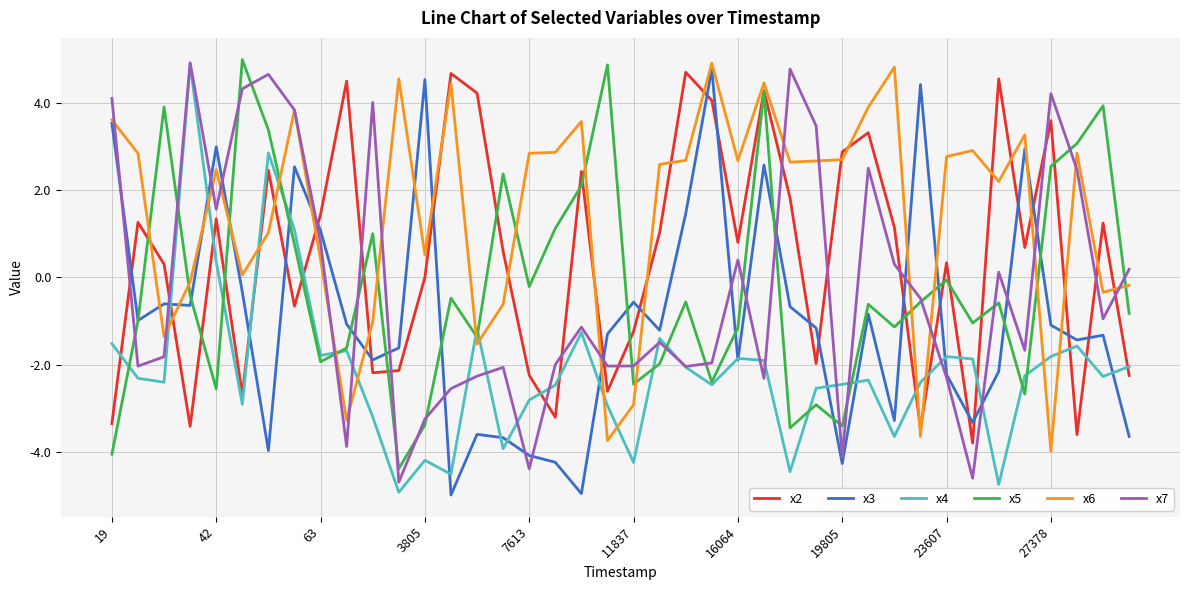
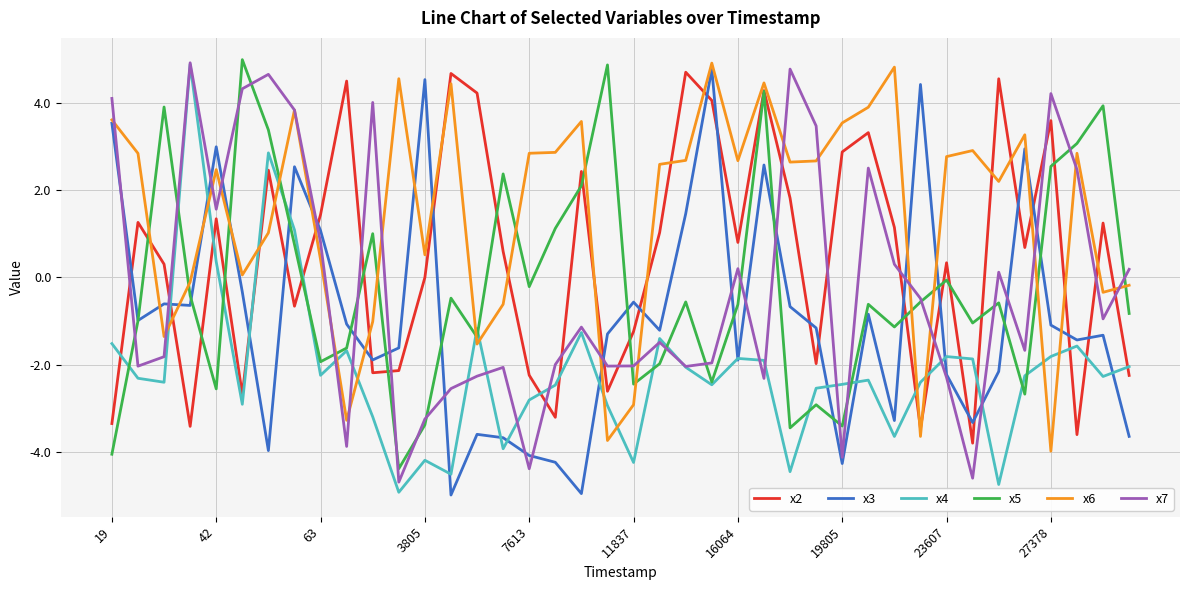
  {
    "x2": {
      "42": 1.3,
      "63": 1.4,
      "3805": 0.0,
      "7613": -2.2,
      "11837": -1.2,
      "16064": 0.8,
      "19805": 2.9,
      "23607": 0.3,
      "27378": 3.6
    },
    "x3": {
      "42": 3.0,
      "63": 1.1,
      "3805": 4.5,
      "7613": -4.1,
      "11837": -0.6,
      "19805": -4.3,
      "23607": -2.2,
      "27378": -1.1
    },
    "x4": {
      "42": 0.4,
-     "63": -1.8,
+     "63": -2.2,
      "3805": -4.2,
      "7613": -2.8,
      "11837": -4.2,
      "19805": -2.4,
      "23607": -1.8,
      "27378": -1.8
    },
    "x5": {
      "42": -2.6,
      "63": -1.9,
      "3805": -3.4,
      "7613": -0.2,
      "11837": -2.4,
-     "16064": -1.1,
+     "16064": -0.6,
      "19805": -3.4,
      "23607": -0.1,
      "27378": 2.5
    },
    "x6": {
      "42": 2.5,
      "63": 0.4,
      "3805": 0.5,
      "7613": 2.8,
      "11837": -2.9,
      "16064": 2.7,
-     "19805": 2.7,
+     "19805": 3.5,
      "23607": 2.8,
      "27378": -4.0
    },
    "x7": {
      "42": 1.6,
      "63": 0.8,
      "3805": -3.2,
      "7613": -4.4,
      "11837": -2.0,
-     "16064": 0.4,
+     "16064": 0.2,
      "19805": -4.1,
      "23607": -2.3,
      "27378": 4.2
    }
  }
